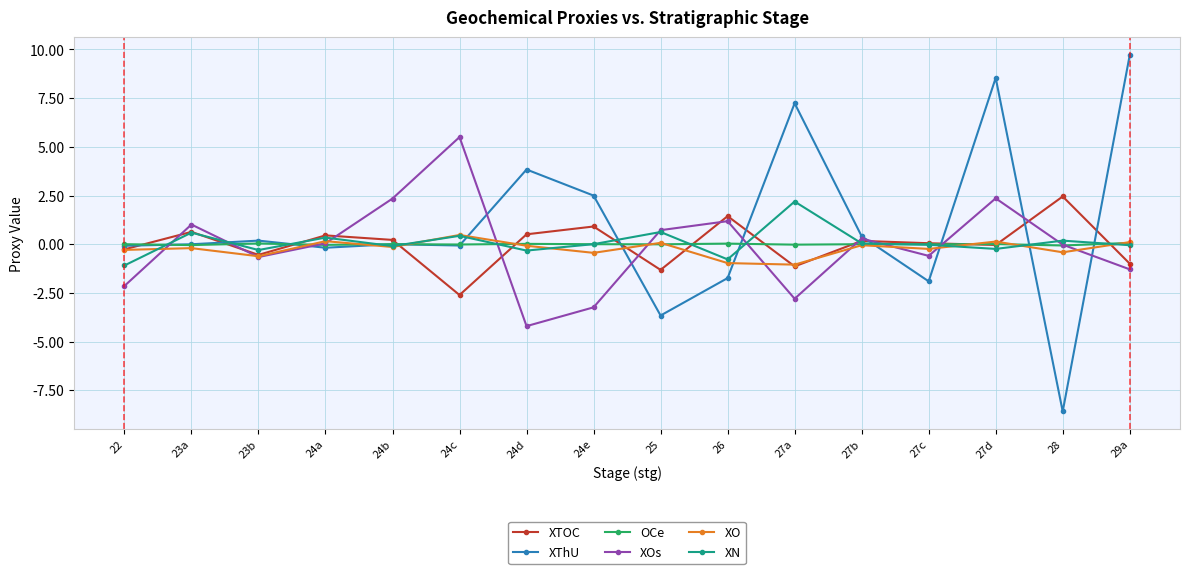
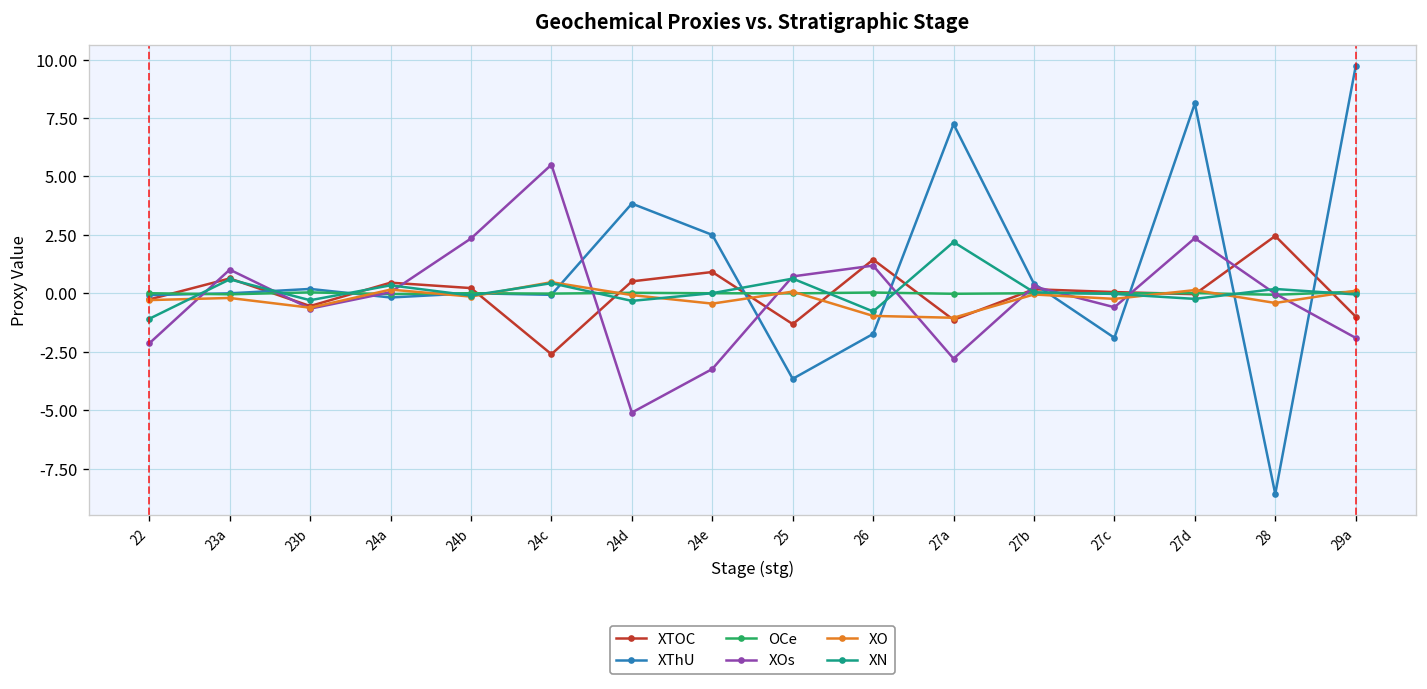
  {
    "XTOC": {
      "24b": 0.2,
      "24c": -2.6,
      "24d": 0.5,
      "24e": 0.9,
      "25": -1.3,
      "26": 1.4,
      "28": 2.5,
      "29a": -1.0
    },
    "XThU": {
      "23b": 0.2,
      "24a": -0.2,
      "24d": 3.8,
      "24e": 2.5,
      "25": -3.7,
      "26": -1.7,
      "27a": 7.2,
      "27c": -1.9,
-     "27d": 8.5,
+     "27d": 8.1,
      "28": -8.6,
      "29a": 9.7
    },
    "XOs": {
      "22": -2.1,
      "23a": 1.0,
      "24b": 2.3,
      "24c": 5.5,
-     "24d": -4.2,
+     "24d": -5.1,
      "24e": -3.2,
      "26": 1.2,
      "27a": -2.8,
      "27c": -0.6,
      "27d": 2.4,
-     "29a": -1.3
+     "29a": -1.9
    },
    "XO": {
      "23a": -0.2,
      "24e": -0.4,
      "26": -1.0,
      "27c": -0.2,
      "28": -0.4
    }
  }
